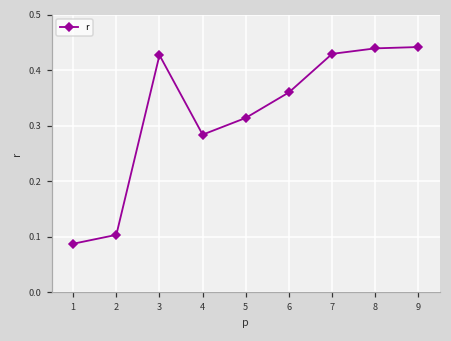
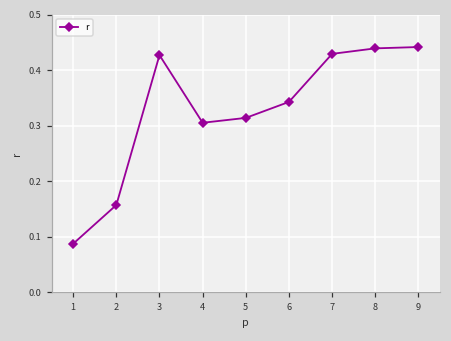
  {
    "1": 0.09,
-   "2": 0.10,
+   "2": 0.16,
    "3": 0.43,
-   "4": 0.28,
+   "4": 0.31,
    "5": 0.31,
-   "6": 0.36,
+   "6": 0.34,
    "7": 0.43,
    "8": 0.44,
    "9": 0.44
  }
